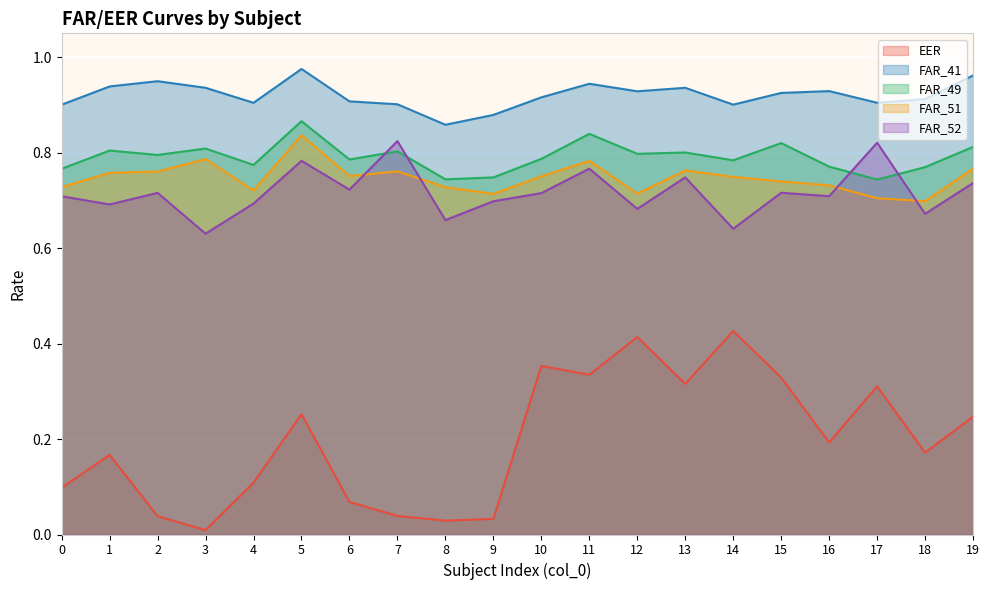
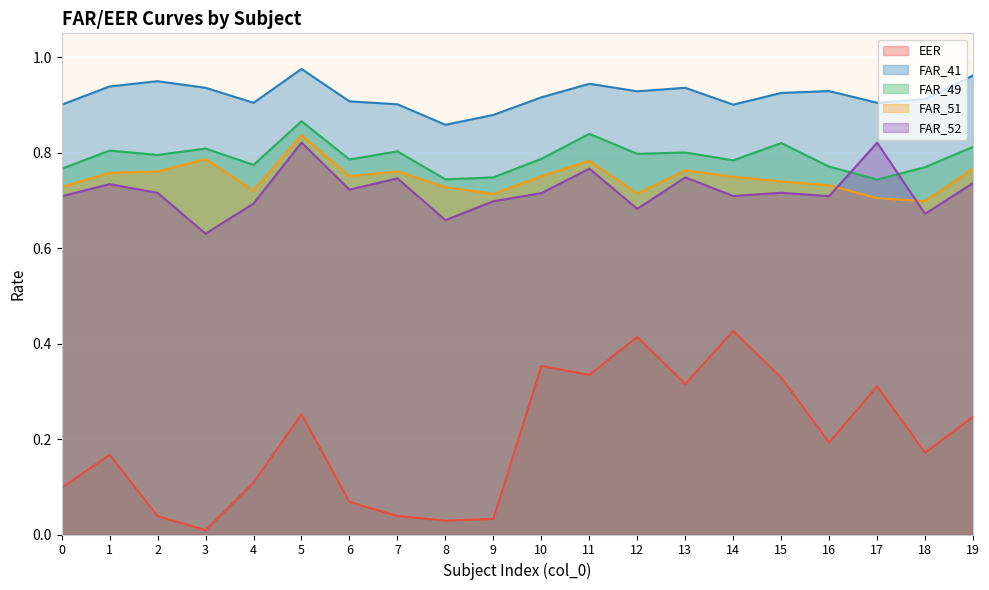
  {
    "FAR_52": {
      "0": 0.71,
-     "1": 0.69,
+     "1": 0.73,
      "2": 0.72,
      "3": 0.63,
      "4": 0.69,
-     "5": 0.78,
+     "5": 0.82,
      "6": 0.72,
-     "7": 0.82,
+     "7": 0.75,
      "8": 0.66,
      "9": 0.70,
      "10": 0.72,
      "11": 0.77,
      "12": 0.68,
      "13": 0.75,
-     "14": 0.64,
+     "14": 0.71,
      "15": 0.72,
      "16": 0.71,
      "17": 0.82,
      "18": 0.67,
      "19": 0.74
    }
  }
